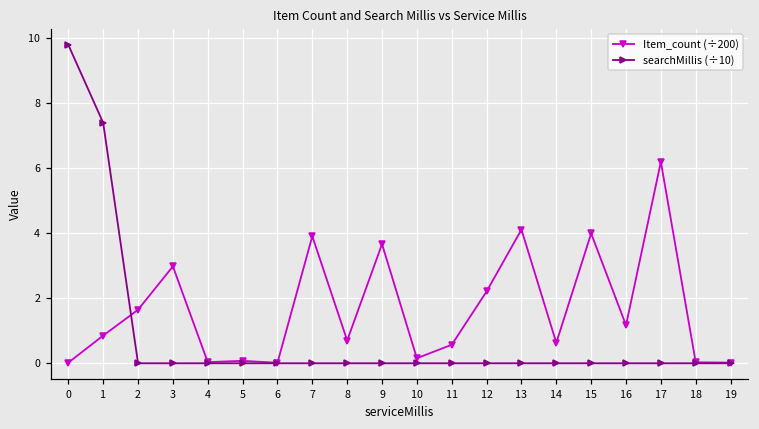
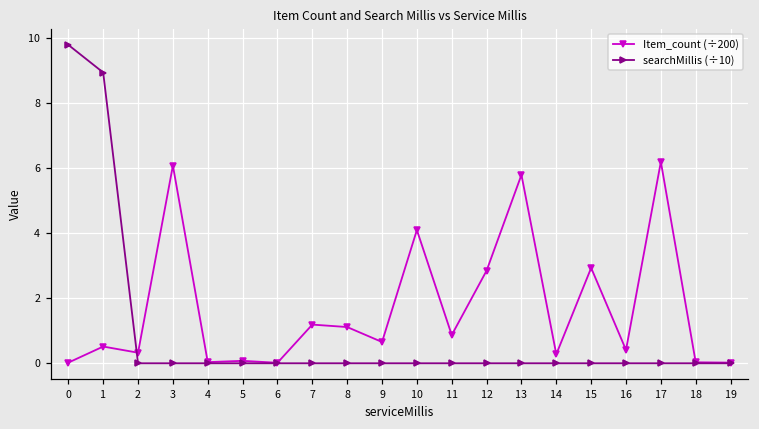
  {
    "Item_count (÷200)": {
      "0": 0.0,
-     "1": 0.9,
-     "2": 1.6,
-     "3": 3.0,
-     "7": 3.9,
-     "8": 0.7,
-     "9": 3.7,
-     "10": 0.2,
-     "11": 0.6,
-     "12": 2.2,
-     "13": 4.1,
-     "14": 0.6,
-     "15": 4.0,
-     "16": 1.2,
+     "1": 0.5,
+     "2": 0.3,
+     "3": 6.1,
+     "7": 1.2,
+     "8": 1.1,
+     "9": 0.7,
+     "10": 4.1,
+     "11": 0.9,
+     "12": 2.9,
+     "13": 5.8,
+     "14": 0.3,
+     "15": 2.9,
+     "16": 0.4,
      "17": 6.2
    },
    "searchMillis (÷10)": {
      "0": 9.8,
-     "1": 7.4,
+     "1": 9.0,
      "2": 0.0,
      "3": 0.0,
      "7": 0.0,
      "8": 0.0,
      "9": 0.0,
      "10": 0.0,
      "11": 0.0,
      "12": 0.0,
      "13": 0.0,
      "14": 0.0,
      "15": 0.0,
      "16": 0.0,
      "17": 0.0
    }
  }
